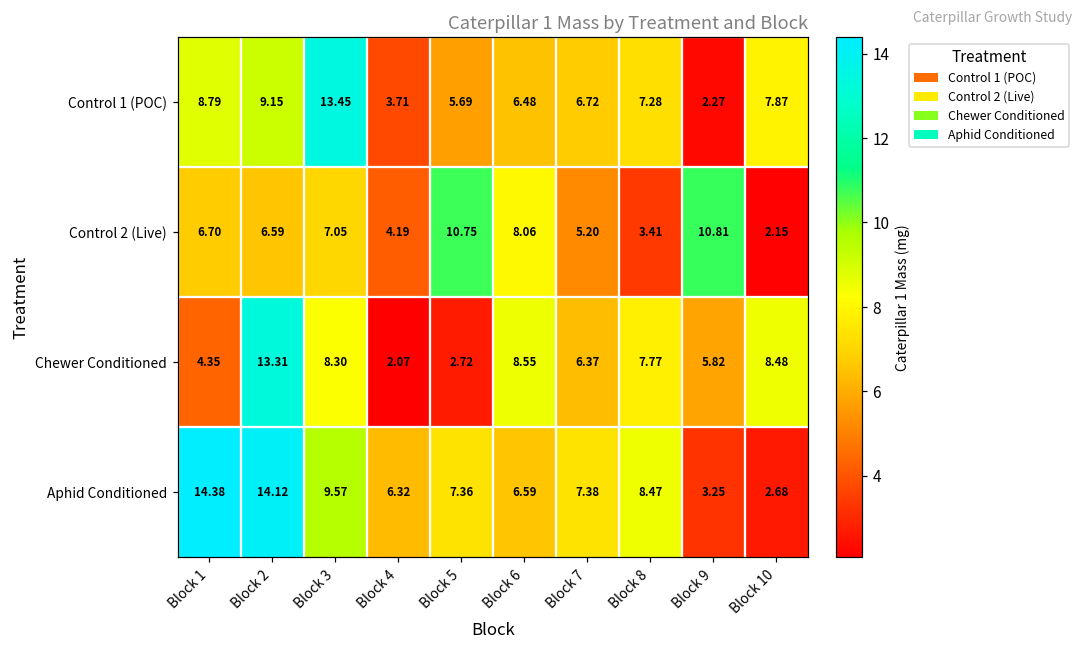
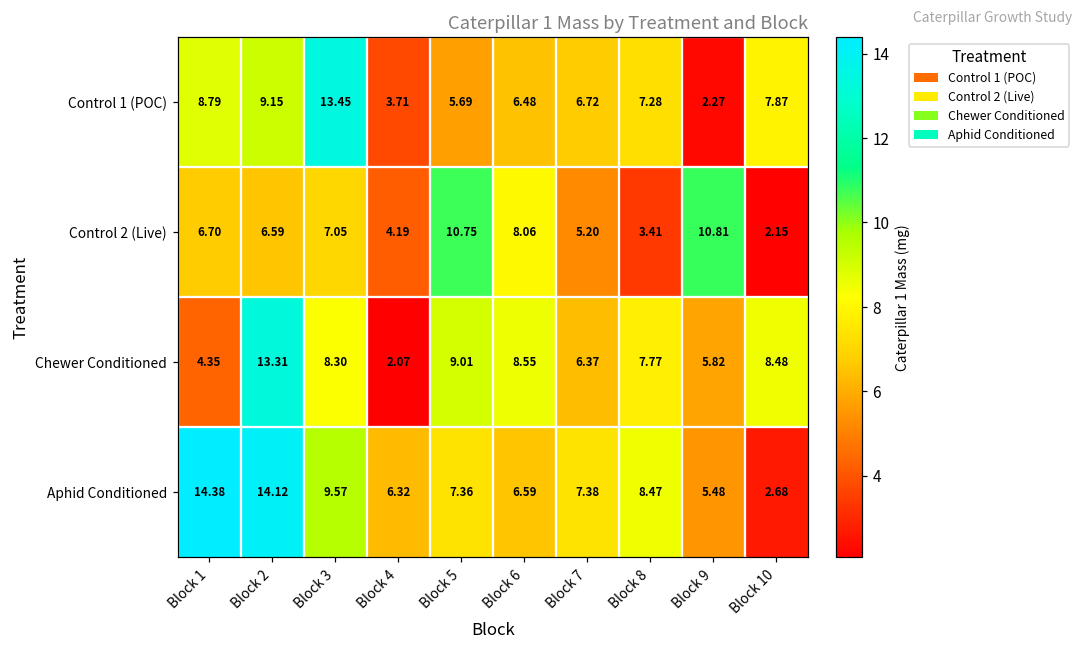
  {
    "Control 1 (POC)": {
      "Block 1": 8.79,
      "Block 2": 9.15,
      "Block 3": 13.45,
      "Block 4": 3.71,
      "Block 5": 5.69,
      "Block 6": 6.48,
      "Block 7": 6.72,
      "Block 8": 7.28,
      "Block 9": 2.27,
      "Block 10": 7.87
    },
    "Control 2 (Live)": {
      "Block 1": 6.70,
      "Block 2": 6.59,
      "Block 3": 7.05,
      "Block 4": 4.19,
      "Block 5": 10.75,
      "Block 6": 8.06,
      "Block 7": 5.20,
      "Block 8": 3.41,
      "Block 9": 10.81,
      "Block 10": 2.15
    },
    "Chewer Conditioned": {
      "Block 1": 4.35,
      "Block 2": 13.31,
      "Block 3": 8.30,
      "Block 4": 2.07,
-     "Block 5": 2.72,
+     "Block 5": 9.01,
      "Block 6": 8.55,
      "Block 7": 6.37,
      "Block 8": 7.77,
      "Block 9": 5.82,
      "Block 10": 8.48
    },
    "Aphid Conditioned": {
      "Block 1": 14.38,
      "Block 2": 14.12,
      "Block 3": 9.57,
      "Block 4": 6.32,
      "Block 5": 7.36,
      "Block 6": 6.59,
      "Block 7": 7.38,
      "Block 8": 8.47,
-     "Block 9": 3.25,
+     "Block 9": 5.48,
      "Block 10": 2.68
    }
  }
